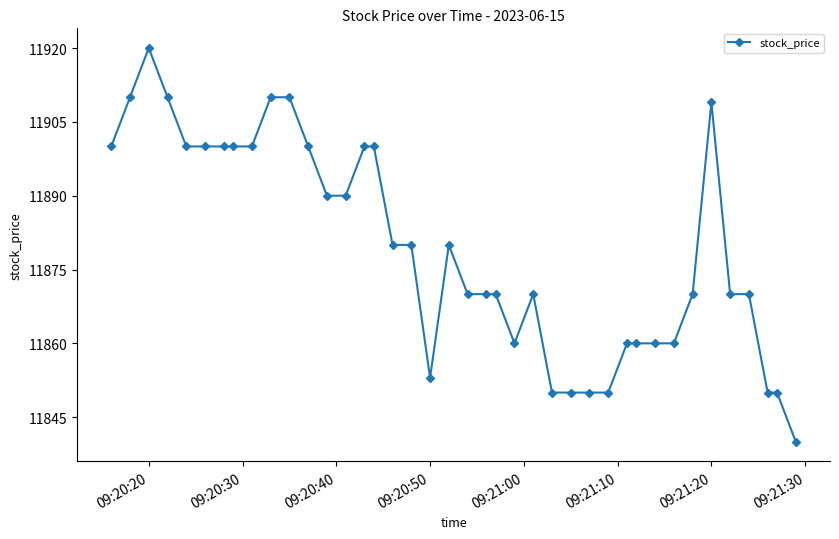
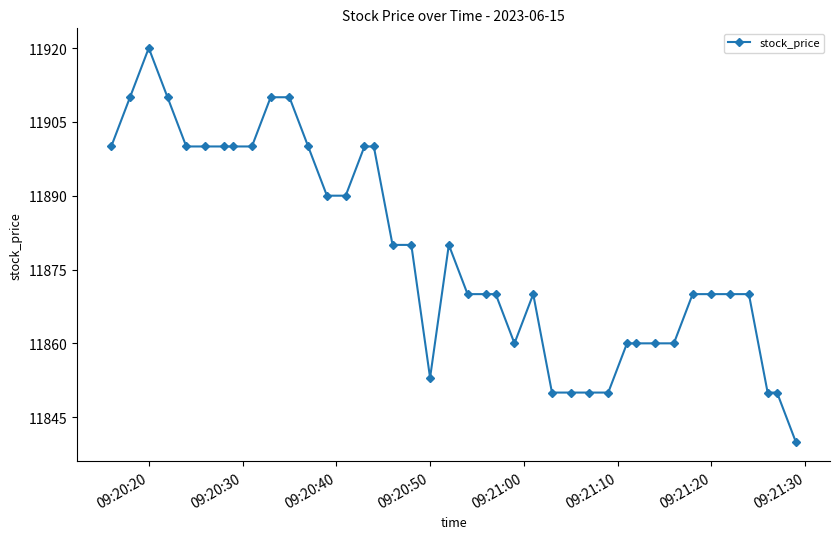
  {
    "09:20:20": 11920,
    "09:20:50": 11853,
-   "09:21:20": 11909
+   "09:21:20": 11870
  }
